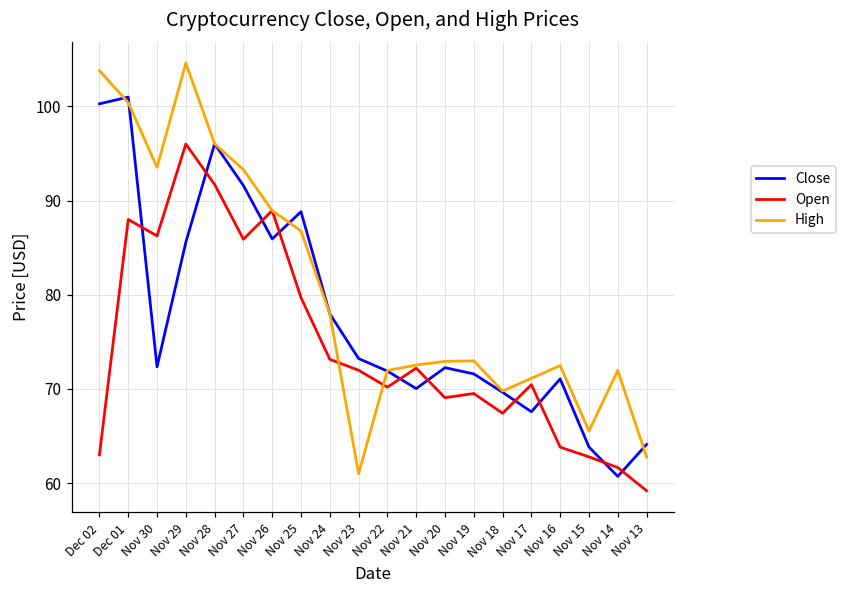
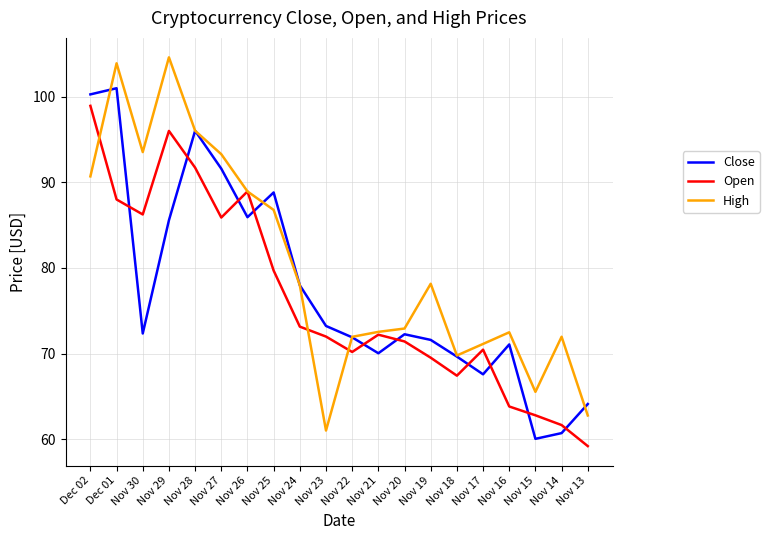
  {
    "Close": {
      "Dec 02": 100,
      "Dec 01": 101,
      "Nov 30": 72,
      "Nov 29": 86,
      "Nov 27": 92,
      "Nov 26": 86,
      "Nov 25": 89,
      "Nov 23": 73,
      "Nov 21": 70,
      "Nov 20": 72,
      "Nov 19": 72,
      "Nov 17": 68,
      "Nov 16": 71,
-     "Nov 15": 64,
+     "Nov 15": 60,
      "Nov 14": 61,
      "Nov 13": 64
    },
    "Open": {
-     "Dec 02": 63,
+     "Dec 02": 99,
      "Dec 01": 88,
      "Nov 30": 86,
      "Nov 29": 96,
      "Nov 28": 92,
      "Nov 27": 86,
      "Nov 25": 80,
      "Nov 24": 73,
      "Nov 23": 72,
      "Nov 22": 70,
      "Nov 21": 72,
-     "Nov 20": 69,
+     "Nov 20": 71,
      "Nov 19": 70,
      "Nov 18": 67,
      "Nov 17": 70,
      "Nov 16": 64,
      "Nov 15": 63,
      "Nov 14": 62,
      "Nov 13": 59
    },
    "High": {
-     "Dec 02": 104,
-     "Dec 01": 100,
+     "Dec 02": 91,
+     "Dec 01": 104,
      "Nov 30": 94,
      "Nov 29": 105,
      "Nov 27": 93,
      "Nov 25": 87,
      "Nov 23": 61,
      "Nov 21": 73,
      "Nov 20": 73,
-     "Nov 19": 73,
+     "Nov 19": 78,
      "Nov 17": 71,
      "Nov 16": 72,
      "Nov 15": 66,
      "Nov 14": 72,
      "Nov 13": 63
    }
  }
